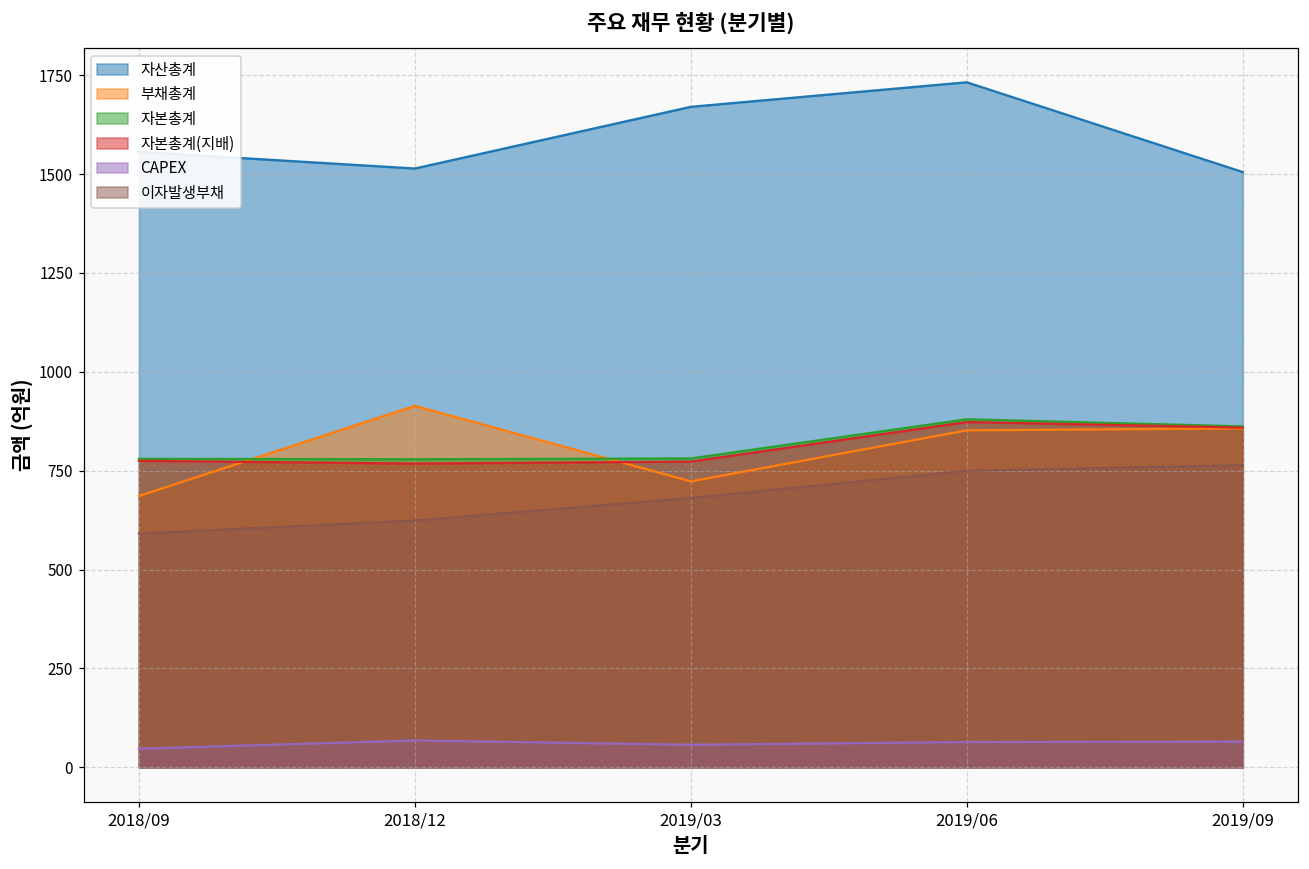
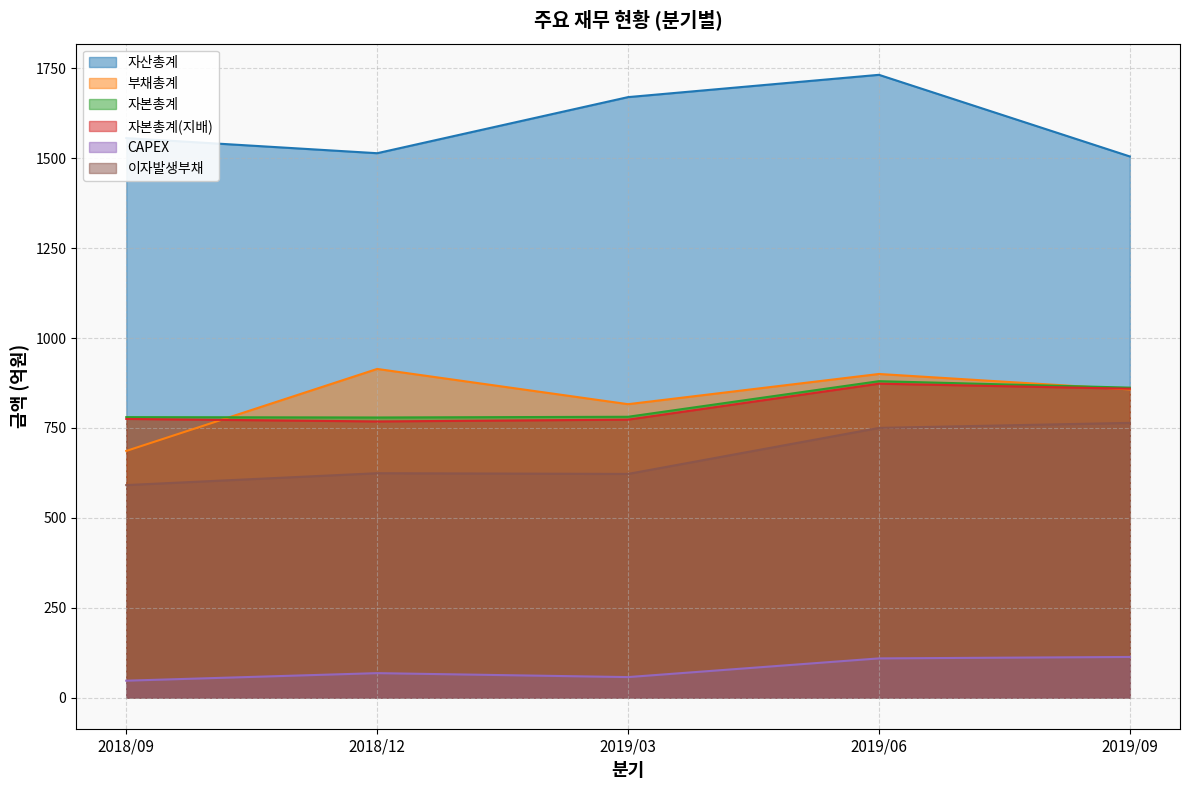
  {
    "자산총계": {
      "2018/12": 1510,
      "2019/03": 1670,
      "2019/06": 1730,
      "2019/09": 1510
    },
    "부채총계": {
      "2018/09": 690,
      "2018/12": 910,
-     "2019/03": 720,
-     "2019/06": 850
+     "2019/03": 820,
+     "2019/06": 900
    },
    "자본총계": {
      "2018/12": 780,
      "2019/03": 780
    },
    "자본총계(지배)": {
      "2018/12": 770,
      "2019/03": 770
    },
    "CAPEX": {
      "2018/09": 50,
      "2018/12": 70,
      "2019/03": 60,
-     "2019/06": 60,
-     "2019/09": 70
+     "2019/06": 110,
+     "2019/09": 110
    },
    "이자발생부채": {
      "2018/09": 590,
      "2018/12": 620,
-     "2019/03": 680,
+     "2019/03": 620,
      "2019/06": 750,
      "2019/09": 760
    }
  }
